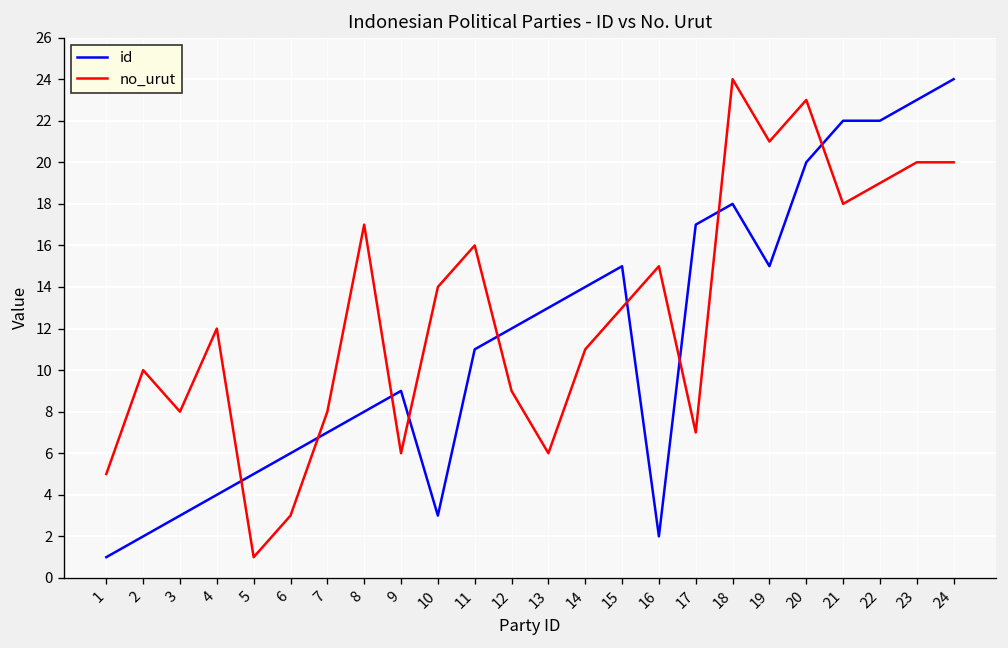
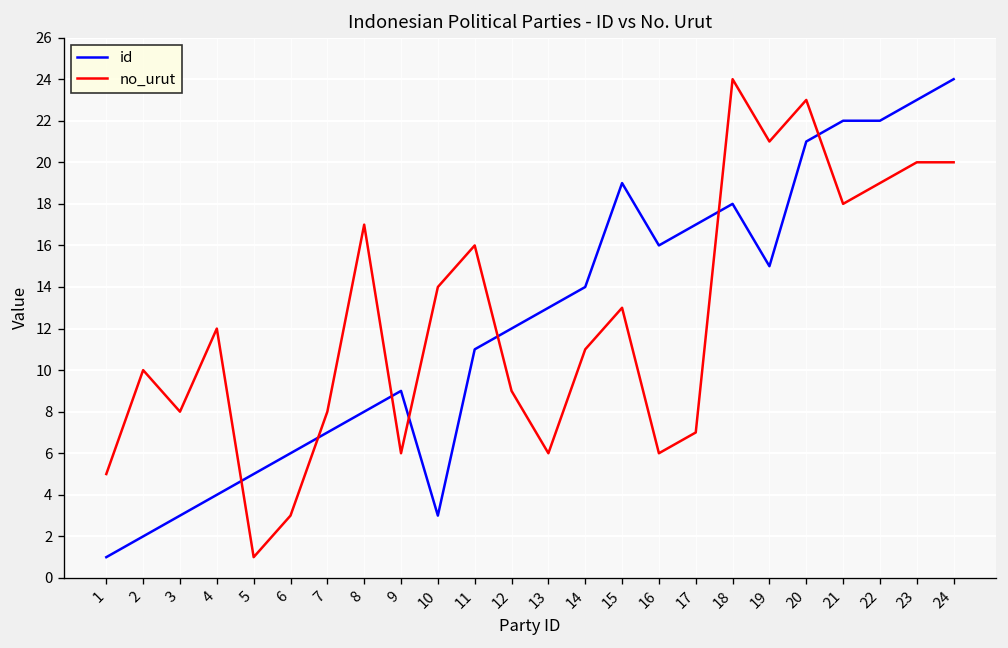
  {
    "id": {
      "1": 1,
      "2": 2,
      "3": 3,
      "4": 4,
      "5": 5,
      "6": 6,
      "7": 7,
      "8": 8,
      "9": 9,
      "10": 3,
      "11": 11,
      "12": 12,
      "13": 13,
      "14": 14,
-     "15": 15,
-     "16": 2,
+     "15": 19,
+     "16": 16,
      "17": 17,
      "18": 18,
      "19": 15,
-     "20": 20,
+     "20": 21,
      "21": 22,
      "22": 22,
      "23": 23,
      "24": 24
    },
    "no_urut": {
      "1": 5,
      "2": 10,
      "3": 8,
      "4": 12,
      "5": 1,
      "6": 3,
      "7": 8,
      "8": 17,
      "9": 6,
      "10": 14,
      "11": 16,
      "12": 9,
      "13": 6,
      "14": 11,
      "15": 13,
-     "16": 15,
+     "16": 6,
      "17": 7,
      "18": 24,
      "19": 21,
      "20": 23,
      "21": 18,
      "22": 19,
      "23": 20,
      "24": 20
    }
  }
